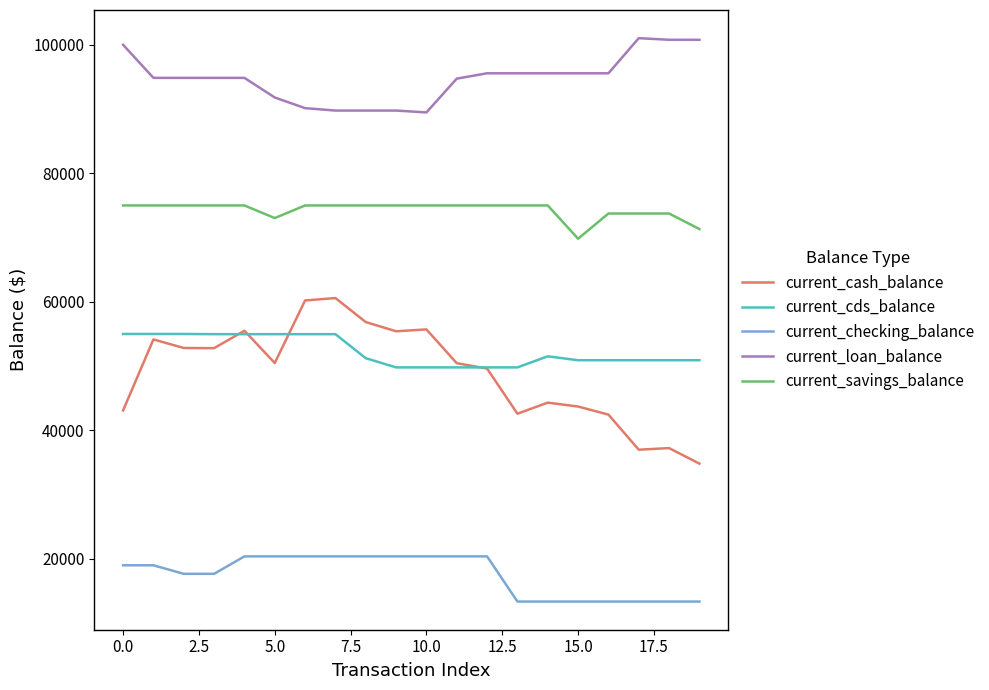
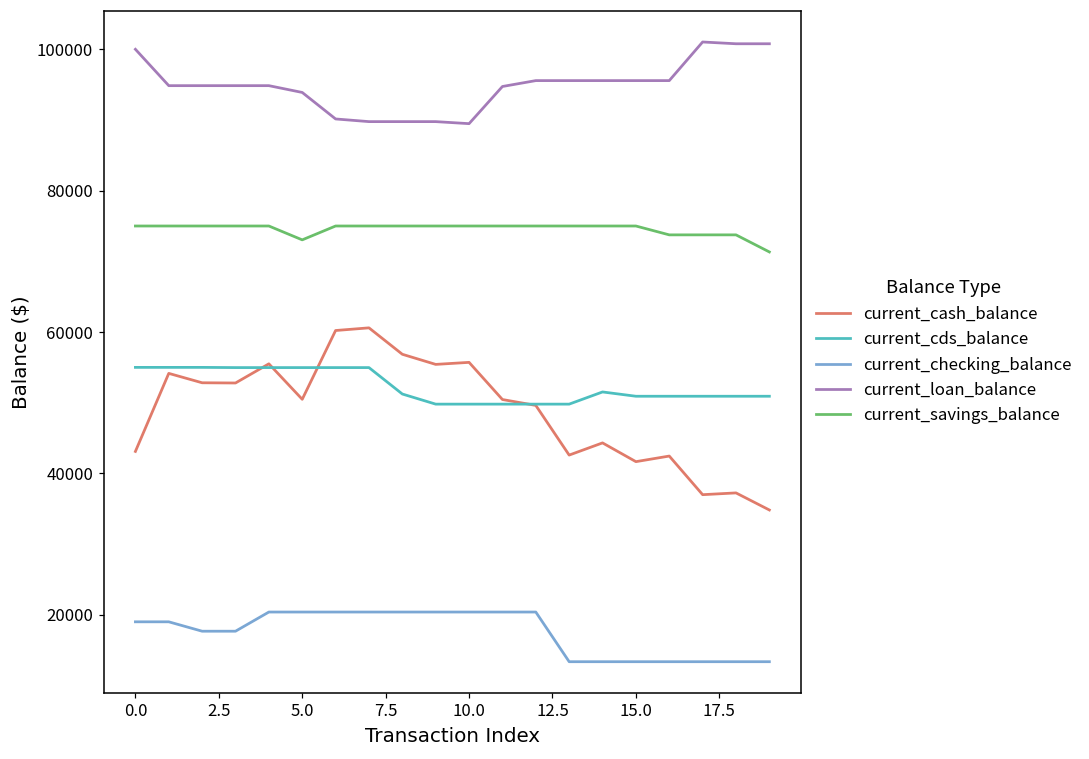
  {
    "current_cash_balance": {
      "0.0": 43000,
      "5.0": 50000,
      "10.0": 56000,
-     "15.0": 44000
+     "15.0": 42000
    },
    "current_loan_balance": {
      "0.0": 100000,
-     "5.0": 92000,
+     "5.0": 94000,
      "10.0": 89000,
      "15.0": 96000
    },
    "current_savings_balance": {
      "0.0": 75000,
      "5.0": 73000,
      "10.0": 75000,
-     "15.0": 70000
+     "15.0": 75000
    }
  }
